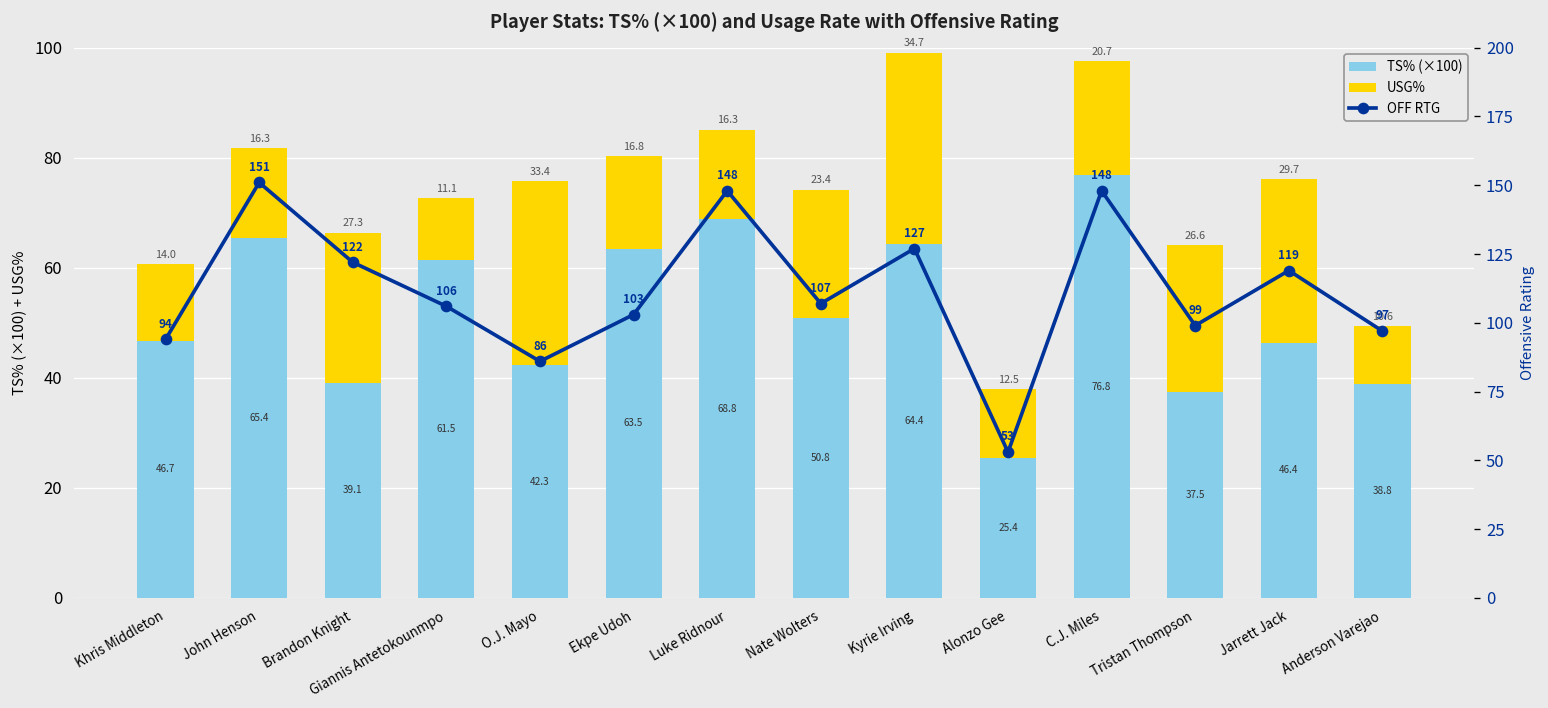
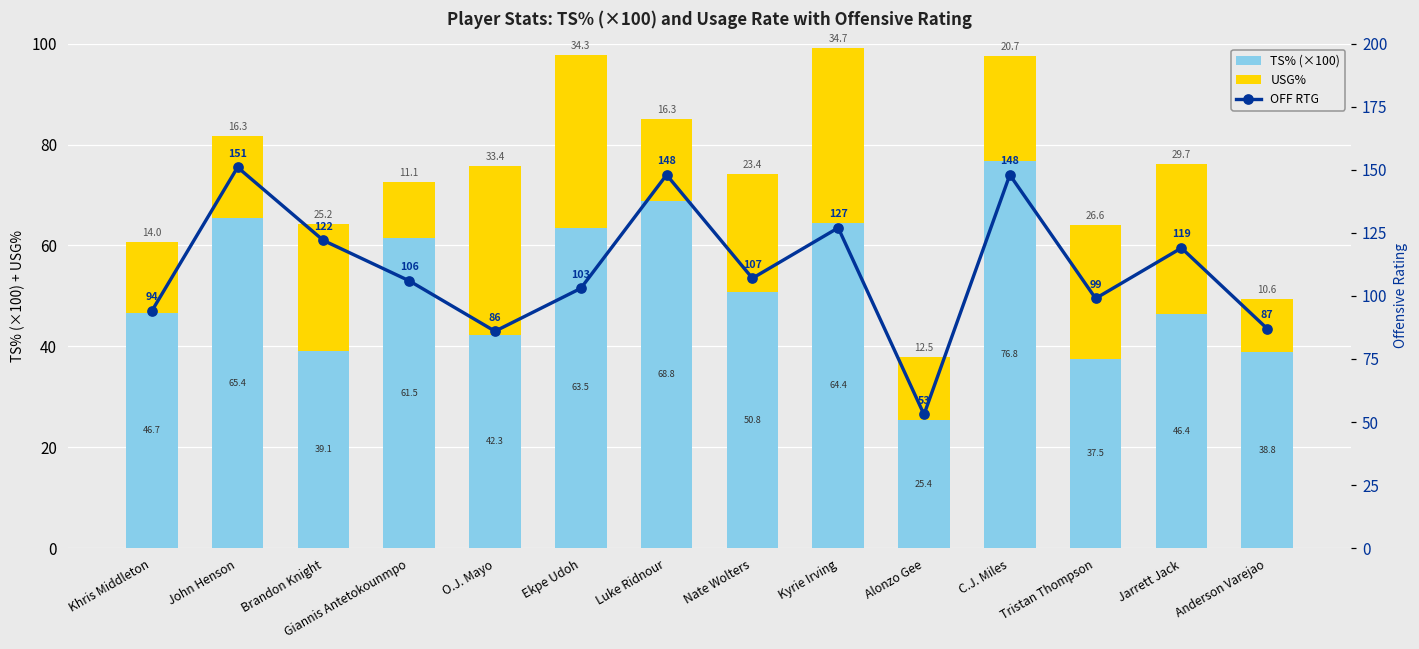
  {
    "TS% (×100)": {
      "Khris Middleton": 46.7,
      "John Henson": 65.4,
      "Brandon Knight": 39.1,
      "Giannis Antetokounmpo": 61.5,
      "O.J. Mayo": 42.3,
      "Ekpe Udoh": 63.5,
      "Luke Ridnour": 68.8,
      "Nate Wolters": 50.8,
      "Kyrie Irving": 64.4,
      "Alonzo Gee": 25.4,
      "C.J. Miles": 76.8,
      "Tristan Thompson": 37.5,
      "Jarrett Jack": 46.4,
      "Anderson Varejao": 38.8
    },
    "USG%": {
      "Khris Middleton": 14.0,
      "John Henson": 16.3,
-     "Brandon Knight": 27.3,
+     "Brandon Knight": 25.2,
      "Giannis Antetokounmpo": 11.1,
      "O.J. Mayo": 33.4,
-     "Ekpe Udoh": 16.8,
+     "Ekpe Udoh": 34.3,
      "Luke Ridnour": 16.3,
      "Nate Wolters": 23.4,
      "Kyrie Irving": 34.7,
      "Alonzo Gee": 12.5,
      "C.J. Miles": 20.7,
      "Tristan Thompson": 26.6,
      "Jarrett Jack": 29.7
    },
    "OFF RTG": {
      "Khris Middleton": 94,
      "John Henson": 151,
      "Brandon Knight": 122,
      "Giannis Antetokounmpo": 106,
      "O.J. Mayo": 86,
      "Ekpe Udoh": 103,
      "Luke Ridnour": 148,
      "Nate Wolters": 107,
      "Kyrie Irving": 127,
      "Alonzo Gee": 53,
      "C.J. Miles": 148,
      "Tristan Thompson": 99,
      "Jarrett Jack": 119,
-     "Anderson Varejao": 97
+     "Anderson Varejao": 87
    }
  }
